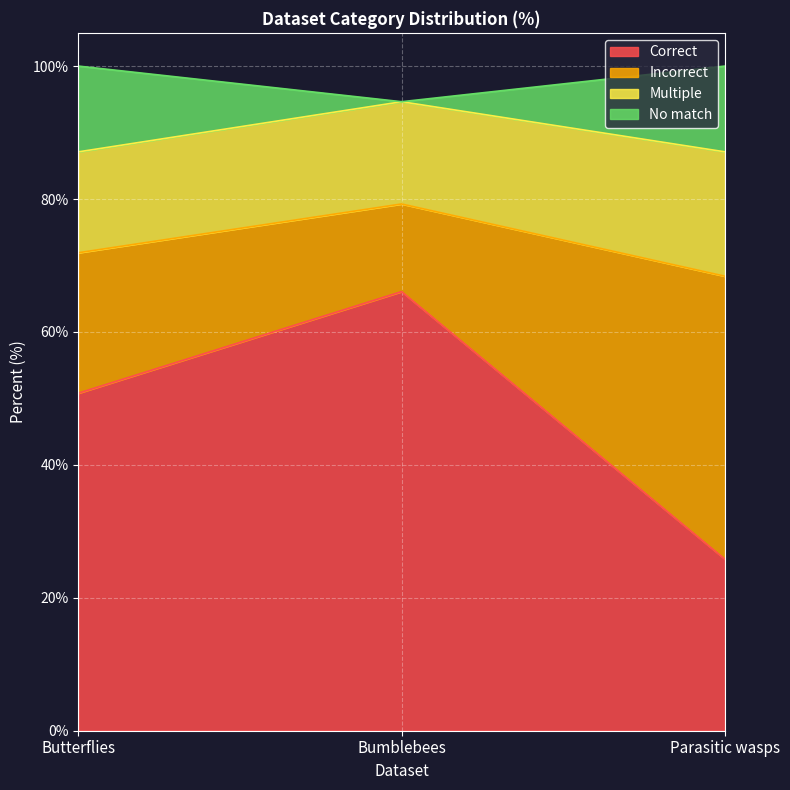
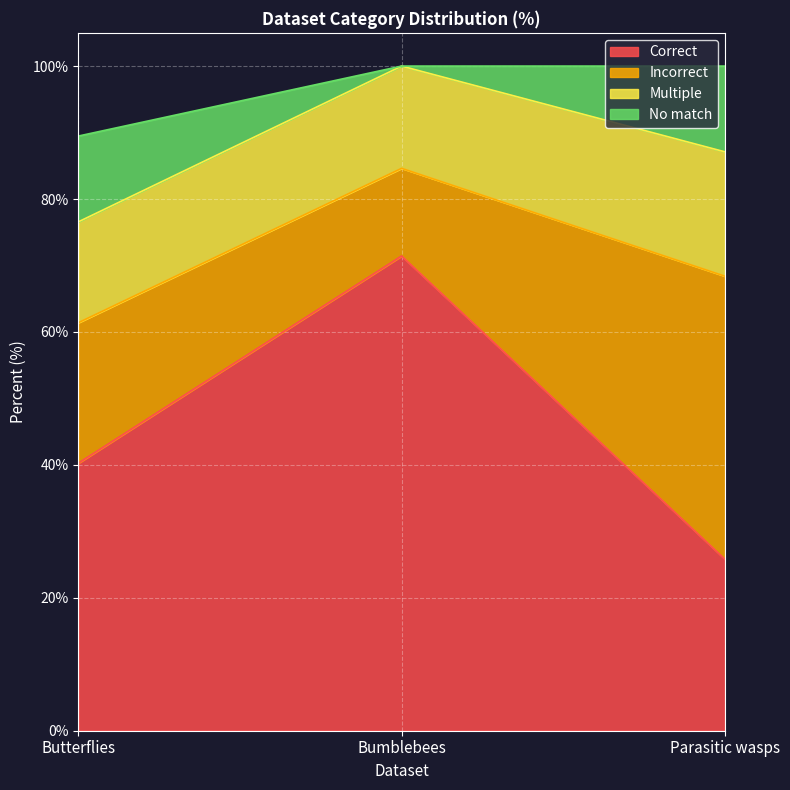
  {
    "Correct": {
-     "Butterflies": "51%",
-     "Bumblebees": "66%",
+     "Butterflies": "40%",
+     "Bumblebees": "71%",
      "Parasitic wasps": "26%"
    },
    "Incorrect": {
      "Butterflies": "21%",
      "Bumblebees": "13%",
      "Parasitic wasps": "43%"
    },
    "Multiple": {
      "Butterflies": "15%",
      "Parasitic wasps": "19%"
    },
    "No match": {
      "Butterflies": "13%",
      "Parasitic wasps": "13%"
    }
  }
